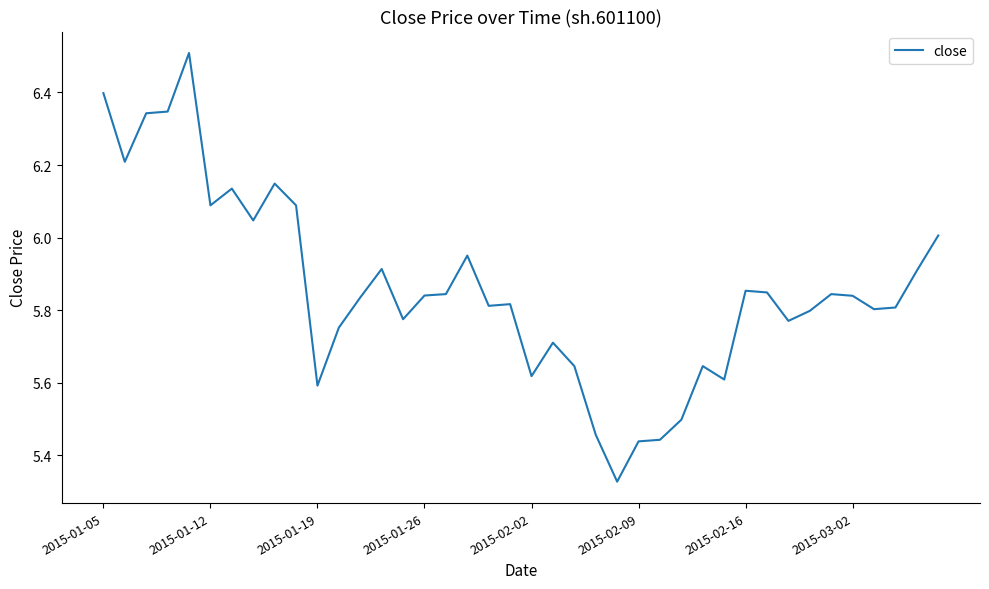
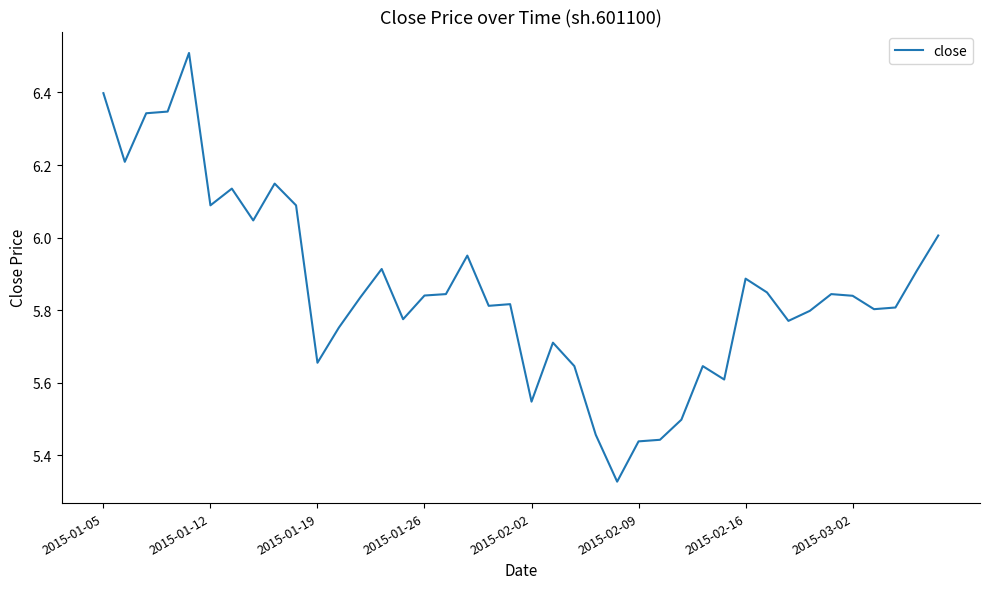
  {
    "2015-01-05": 6.40,
    "2015-01-12": 6.09,
-   "2015-01-19": 5.59,
+   "2015-01-19": 5.66,
    "2015-01-26": 5.84,
-   "2015-02-02": 5.62,
+   "2015-02-02": 5.55,
    "2015-02-09": 5.44,
-   "2015-02-16": 5.85,
+   "2015-02-16": 5.89,
    "2015-03-02": 5.84
  }
